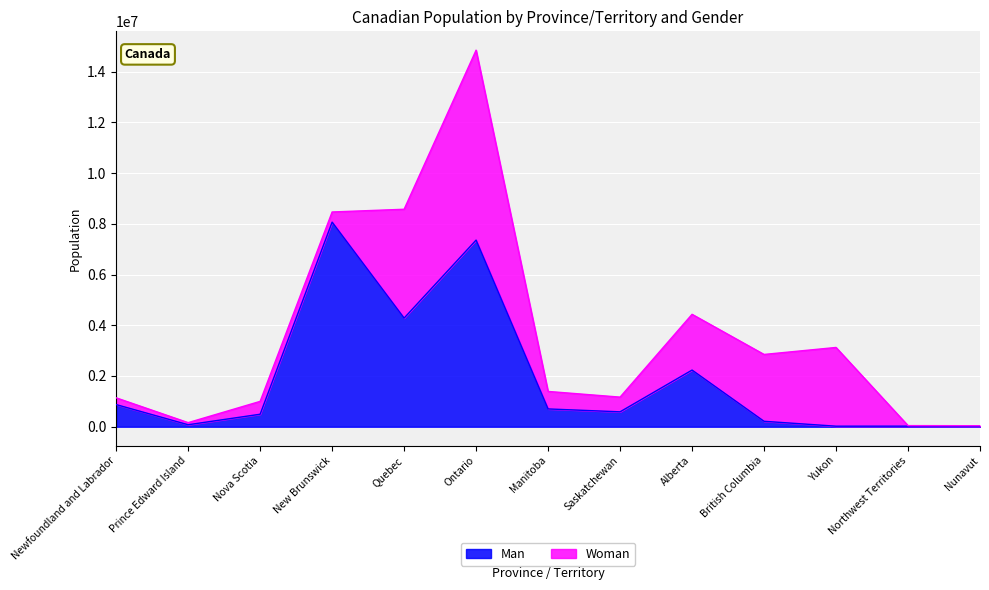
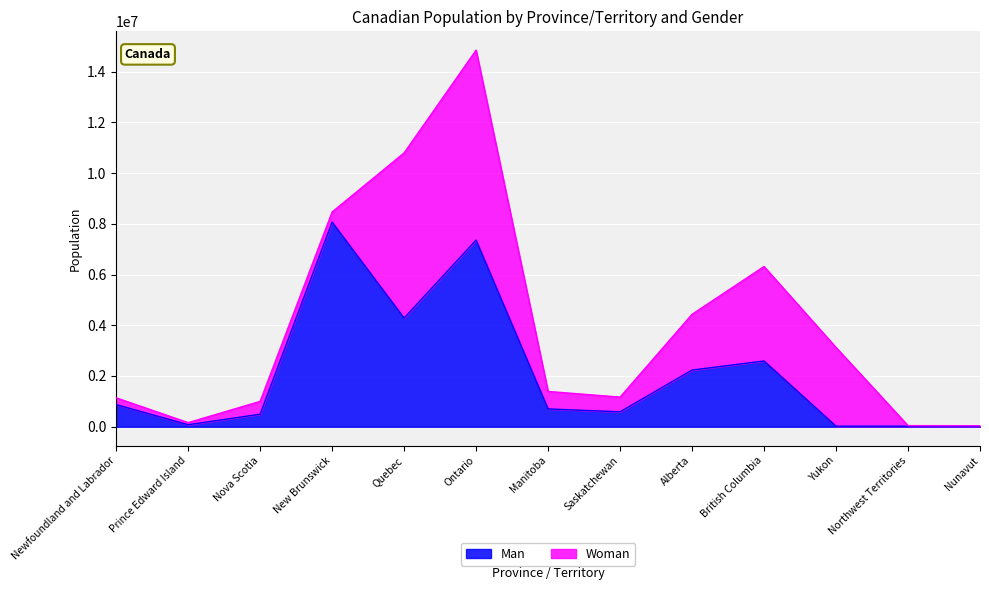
  {
    "Man": {
      "Newfoundland and Labrador": 900000,
      "Nova Scotia": 500000,
      "New Brunswick": 8100000,
      "Quebec": 4300000,
      "Ontario": 7400000,
      "Manitoba": 700000,
      "Saskatchewan": 600000,
      "Alberta": 2200000,
-     "British Columbia": 200000,
+     "British Columbia": 2600000,
      "Yukon": 0
    },
    "Woman": {
      "Newfoundland and Labrador": 300000,
      "Nova Scotia": 500000,
      "New Brunswick": 400000,
-     "Quebec": 4300000,
+     "Quebec": 6500000,
      "Ontario": 7500000,
      "Manitoba": 700000,
      "Saskatchewan": 600000,
      "Alberta": 2200000,
-     "British Columbia": 2600000,
+     "British Columbia": 3700000,
      "Yukon": 3100000
    }
  }
